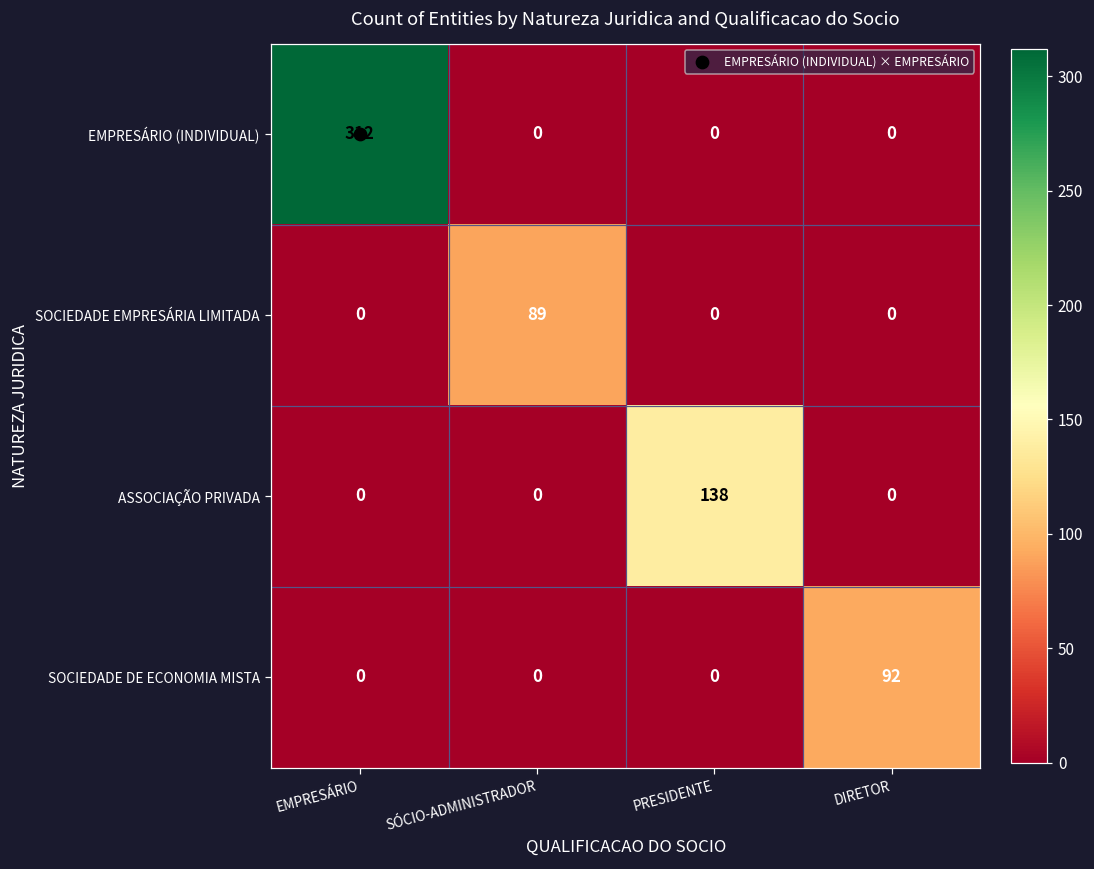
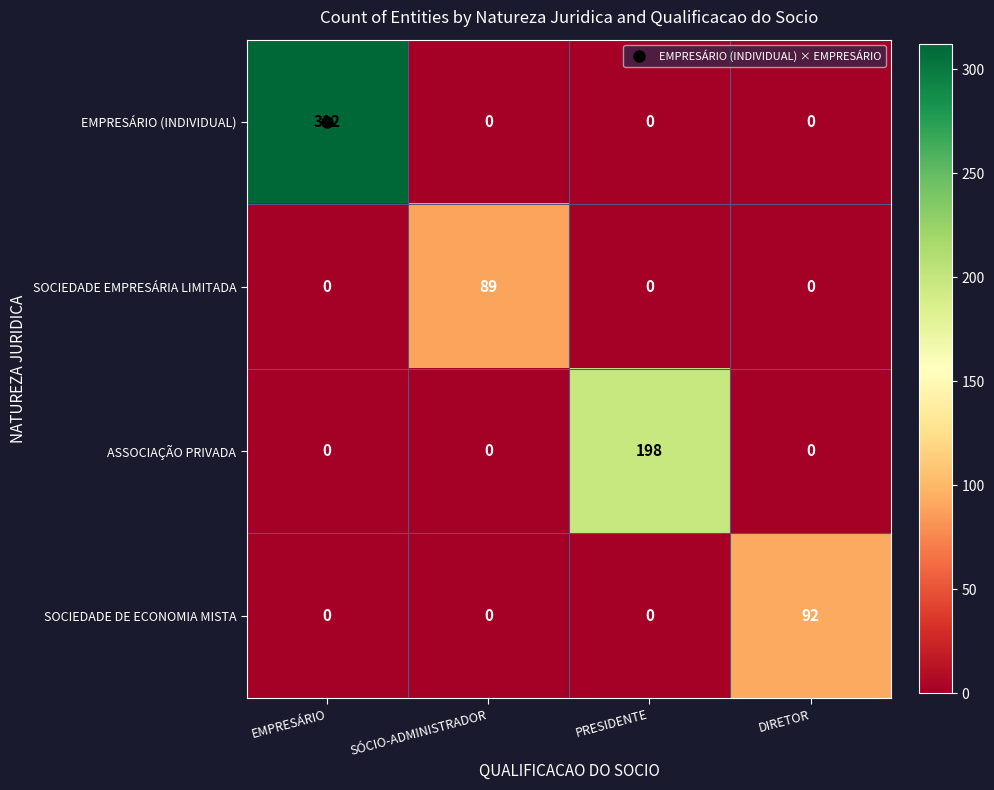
  {
    "EMPRESÁRIO (INDIVIDUAL)": {
      "SÓCIO-ADMINISTRADOR": 0,
      "PRESIDENTE": 0,
      "DIRETOR": 0
    },
    "SOCIEDADE EMPRESÁRIA LIMITADA": {
      "EMPRESÁRIO": 0,
      "SÓCIO-ADMINISTRADOR": 89,
      "PRESIDENTE": 0,
      "DIRETOR": 0
    },
    "ASSOCIAÇÃO PRIVADA": {
      "EMPRESÁRIO": 0,
      "SÓCIO-ADMINISTRADOR": 0,
-     "PRESIDENTE": 138,
+     "PRESIDENTE": 198,
      "DIRETOR": 0
    },
    "SOCIEDADE DE ECONOMIA MISTA": {
      "EMPRESÁRIO": 0,
      "SÓCIO-ADMINISTRADOR": 0,
      "PRESIDENTE": 0,
      "DIRETOR": 92
    }
  }
